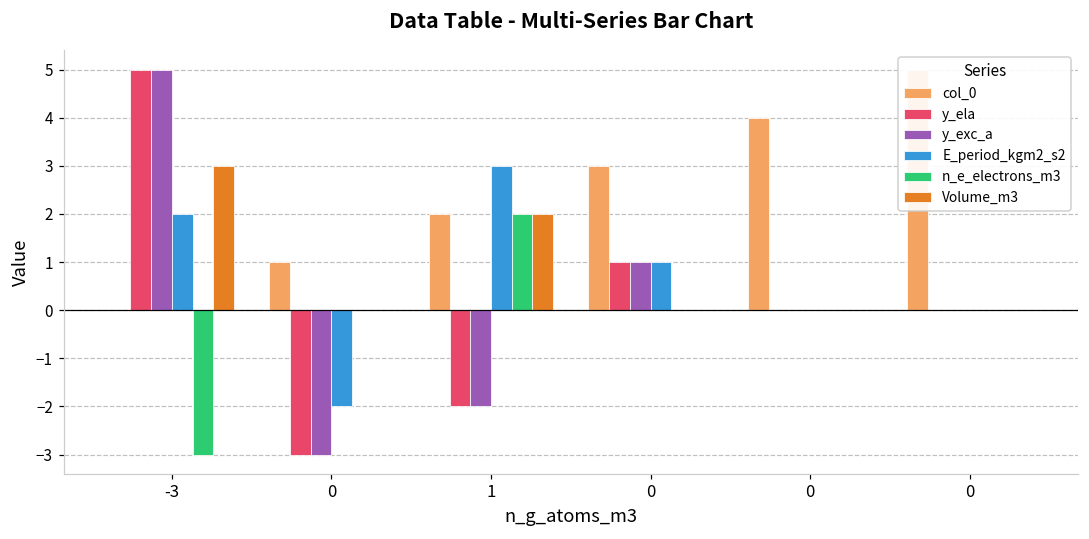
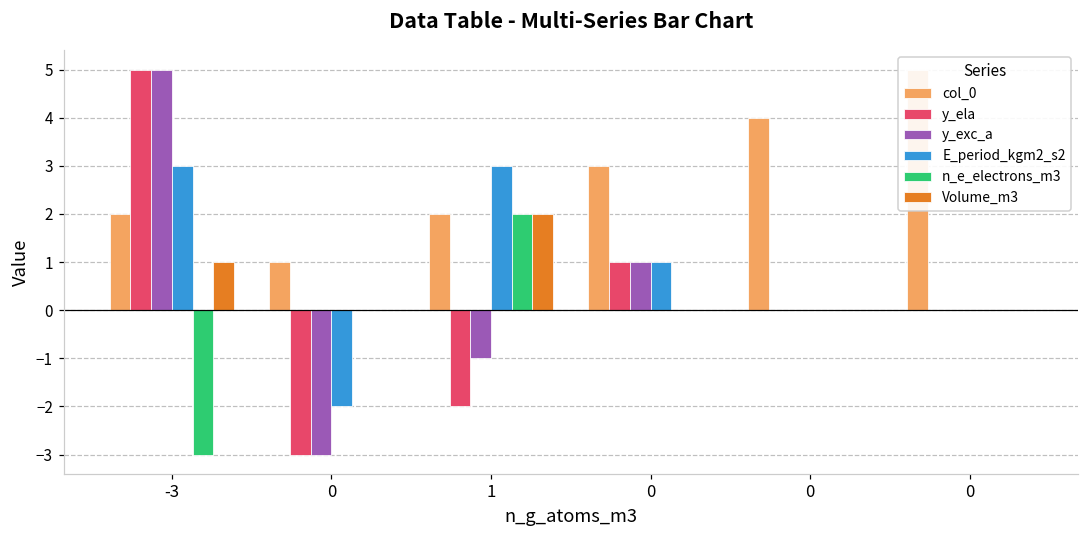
  {
    "col_0": {
-     "-3": 0,
+     "-3": 2,
      "1": 2
    },
    "y_ela": {
      "-3": 5,
      "1": -2
    },
    "y_exc_a": {
      "-3": 5,
-     "1": -2
+     "1": -1
    },
    "E_period_kgm2_s2": {
-     "-3": 2,
+     "-3": 3,
      "1": 3
    },
    "n_e_electrons_m3": {
      "-3": -3,
      "1": 2
    },
    "Volume_m3": {
-     "-3": 3,
+     "-3": 1,
      "1": 2
    }
  }
